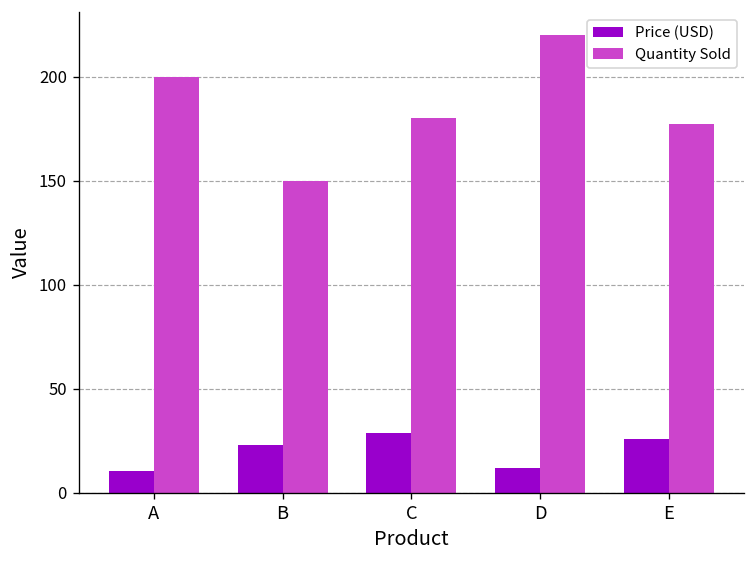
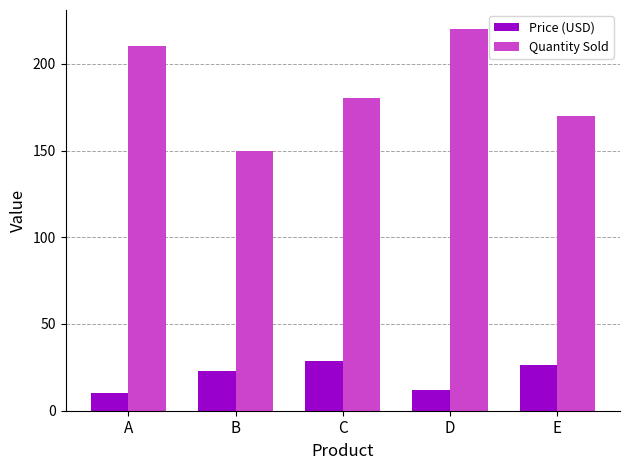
  {
    "Price (USD)": {
      "A": 11,
      "B": 23,
      "C": 29,
      "D": 12,
      "E": 26
    },
    "Quantity Sold": {
-     "A": 200,
+     "A": 210,
      "B": 150,
      "C": 180,
      "D": 220,
-     "E": 177
+     "E": 170
    }
  }
